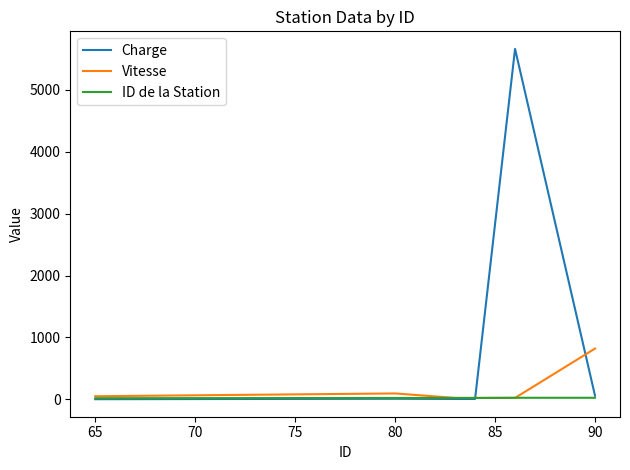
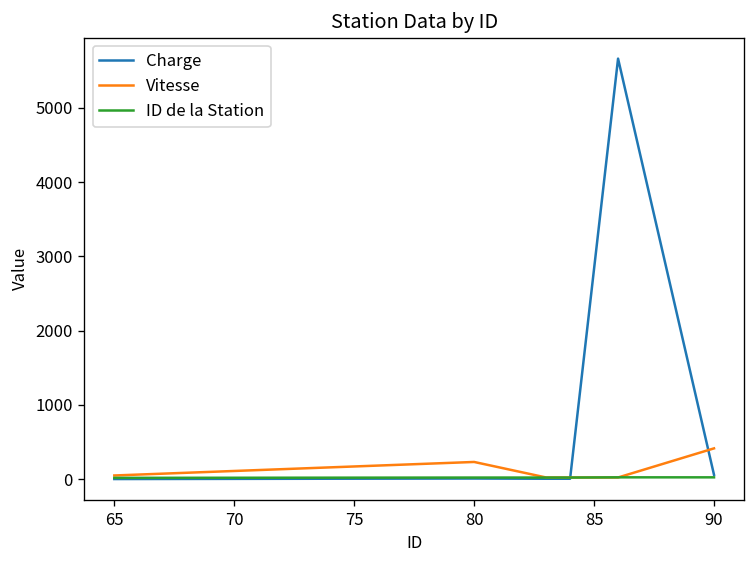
  {
    "Vitesse": {
-     "80": 100,
-     "90": 800
+     "80": 200,
+     "90": 400
    }
  }
